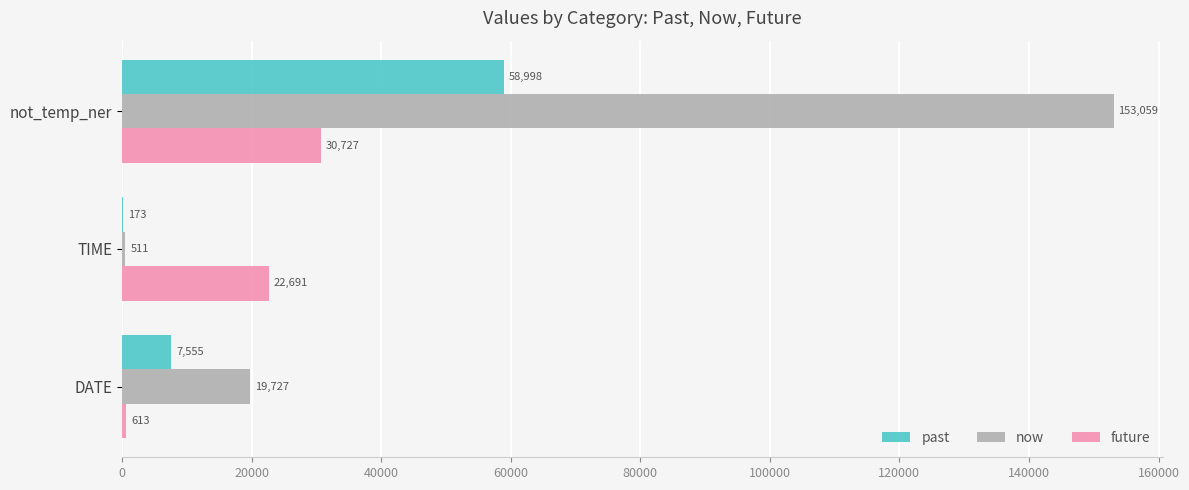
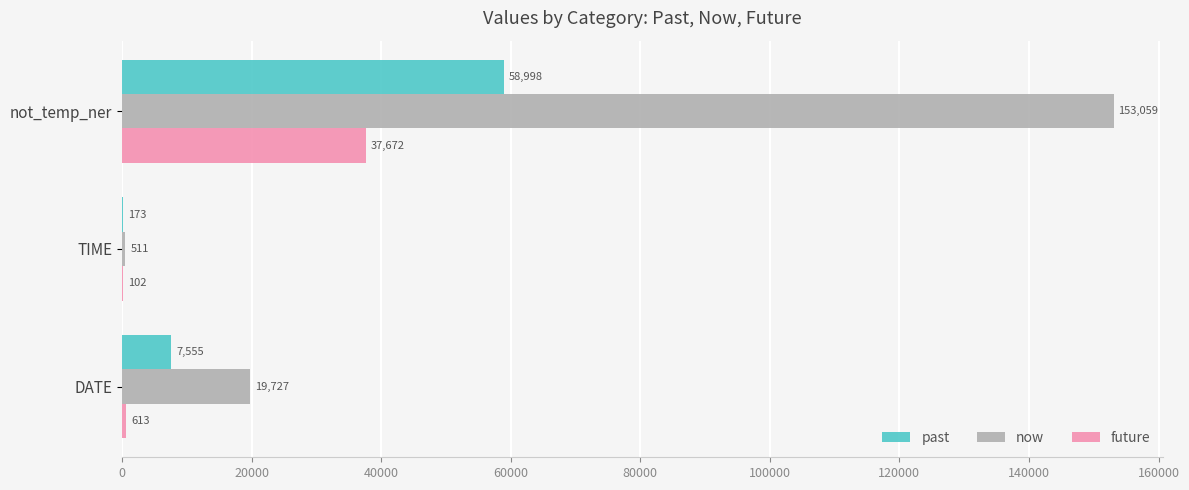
  {
    "past": {
      "not_temp_ner": "58,998",
      "TIME": "173",
      "DATE": "7,555"
    },
    "now": {
      "not_temp_ner": "153,059",
      "TIME": "511",
      "DATE": "19,727"
    },
    "future": {
-     "not_temp_ner": "30,727",
-     "TIME": "22,691",
+     "not_temp_ner": "37,672",
+     "TIME": "102",
      "DATE": "613"
    }
  }
